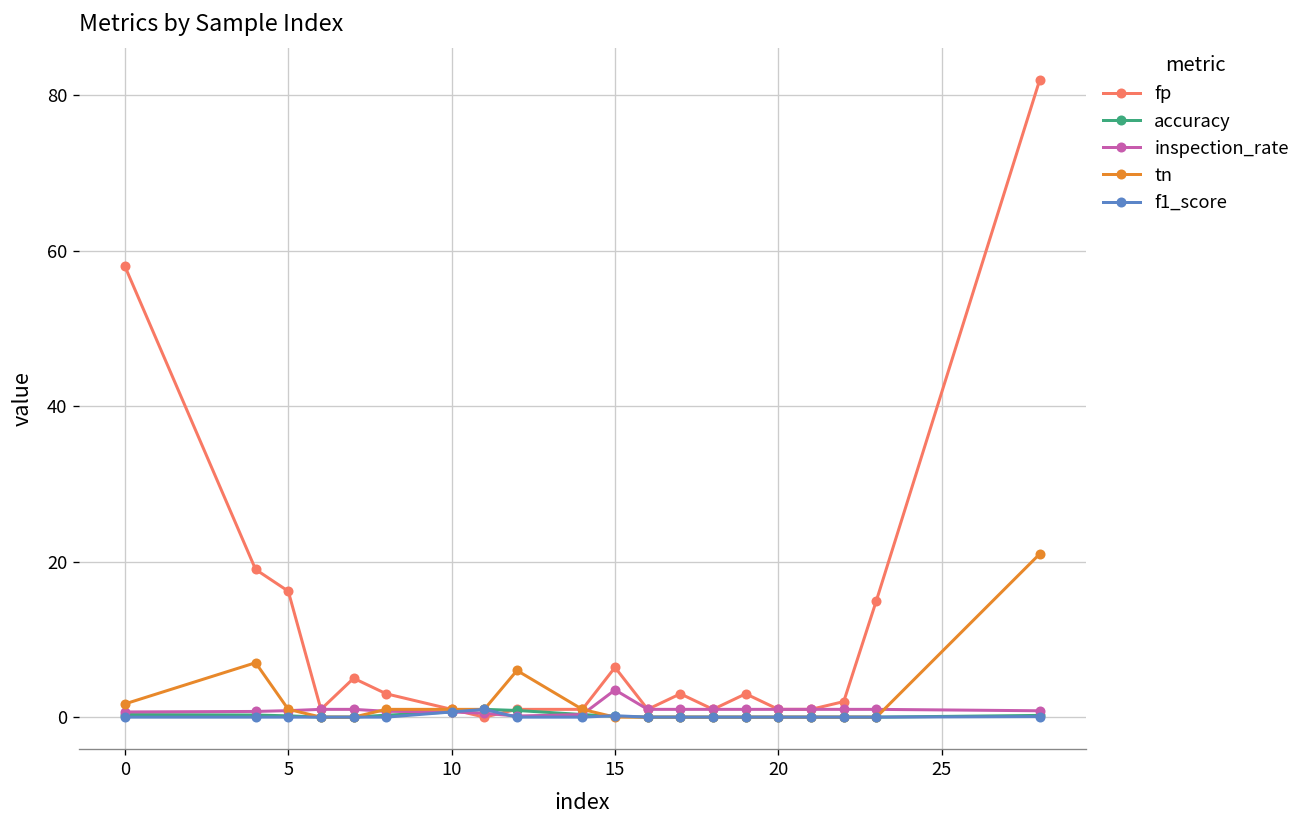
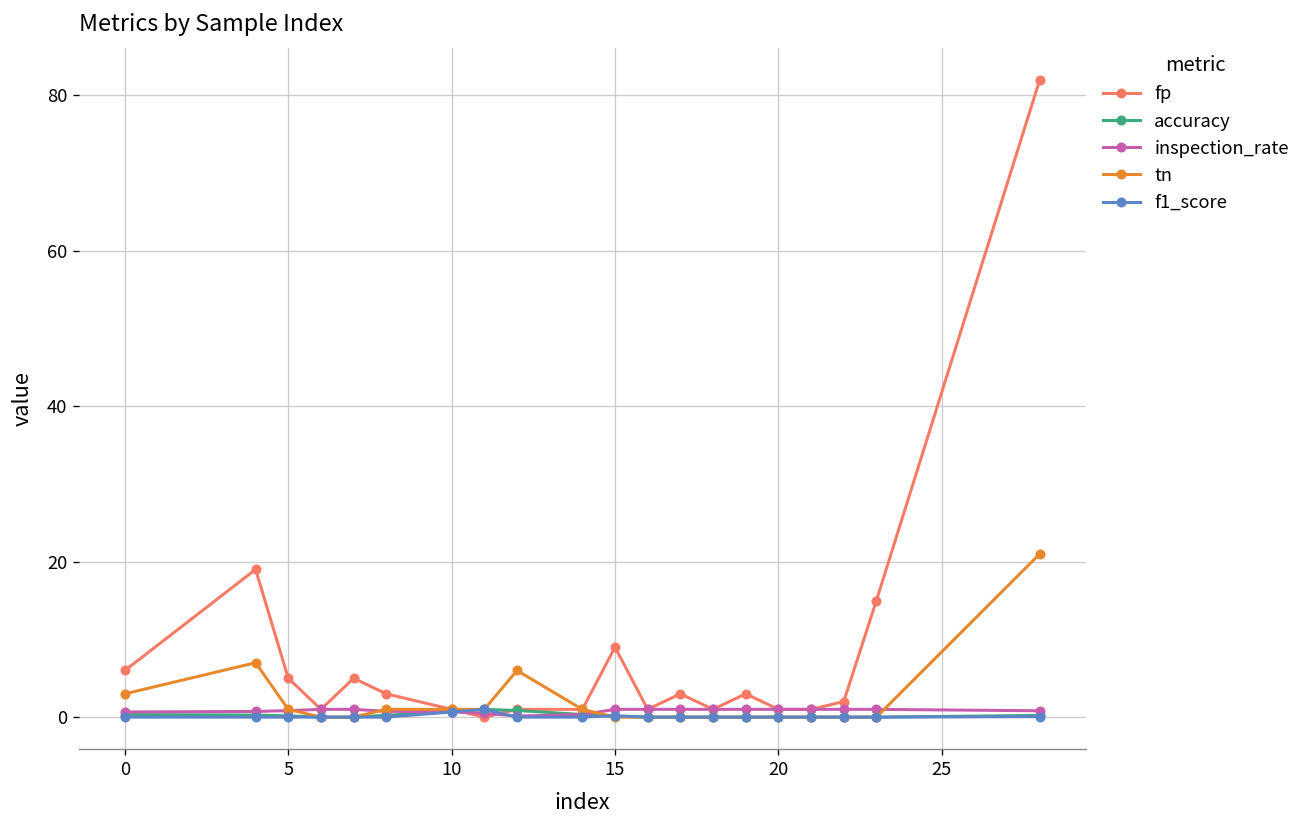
  {
    "fp": {
-     "0": 58,
-     "5": 16,
-     "15": 6
+     "0": 6,
+     "5": 5,
+     "15": 9
    },
    "inspection_rate": {
-     "15": 4
+     "15": 1
    },
    "tn": {
-     "0": 2
+     "0": 3
    }
  }
